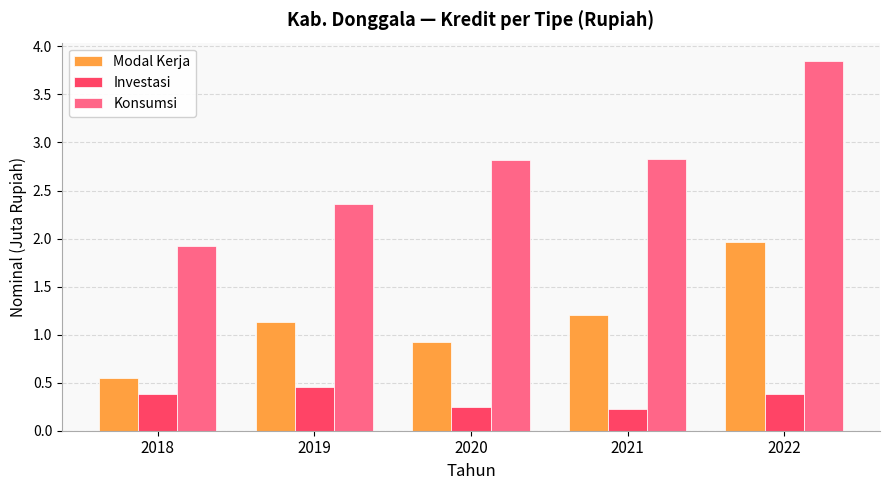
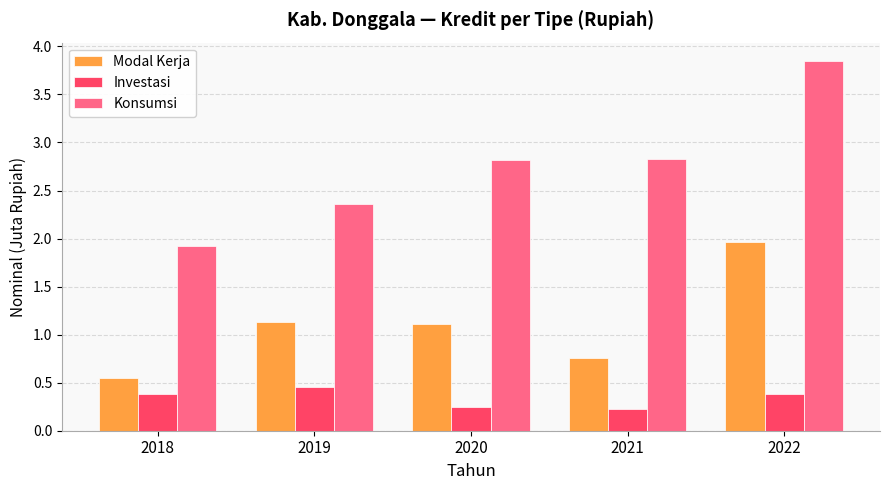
  {
    "Modal Kerja": {
      "2018": 0.5,
      "2019": 1.1,
-     "2020": 0.9,
-     "2021": 1.2,
+     "2020": 1.1,
+     "2021": 0.8,
      "2022": 2.0
    }
  }
